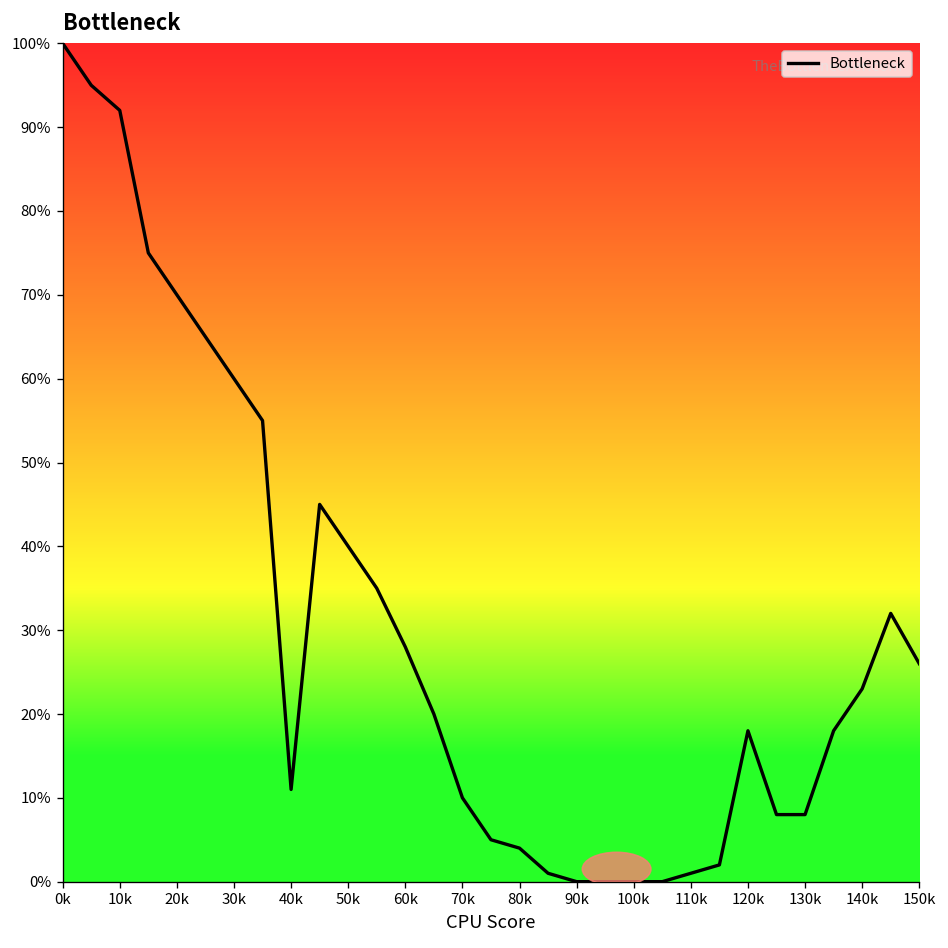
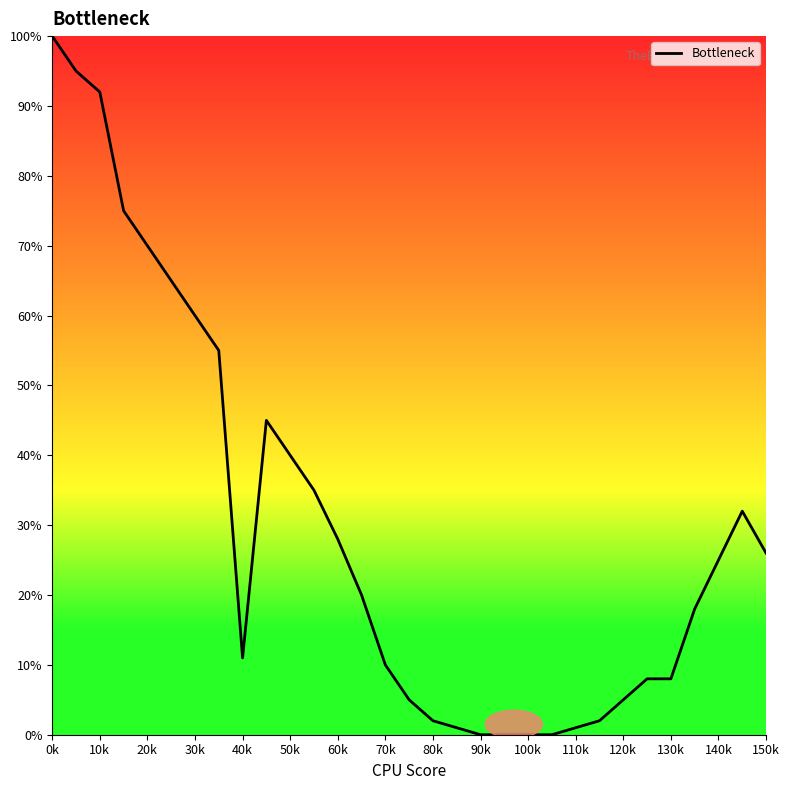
  {
    "0k": "100%",
    "10k": "92%",
    "20k": "70%",
    "30k": "60%",
    "40k": "11%",
    "50k": "40%",
    "60k": "28%",
    "70k": "10%",
-   "80k": "4%",
+   "80k": "2%",
    "90k": "0%",
    "110k": "1%",
-   "120k": "18%",
+   "120k": "5%",
    "130k": "8%",
-   "140k": "23%",
+   "140k": "25%",
    "150k": "26%"
  }
